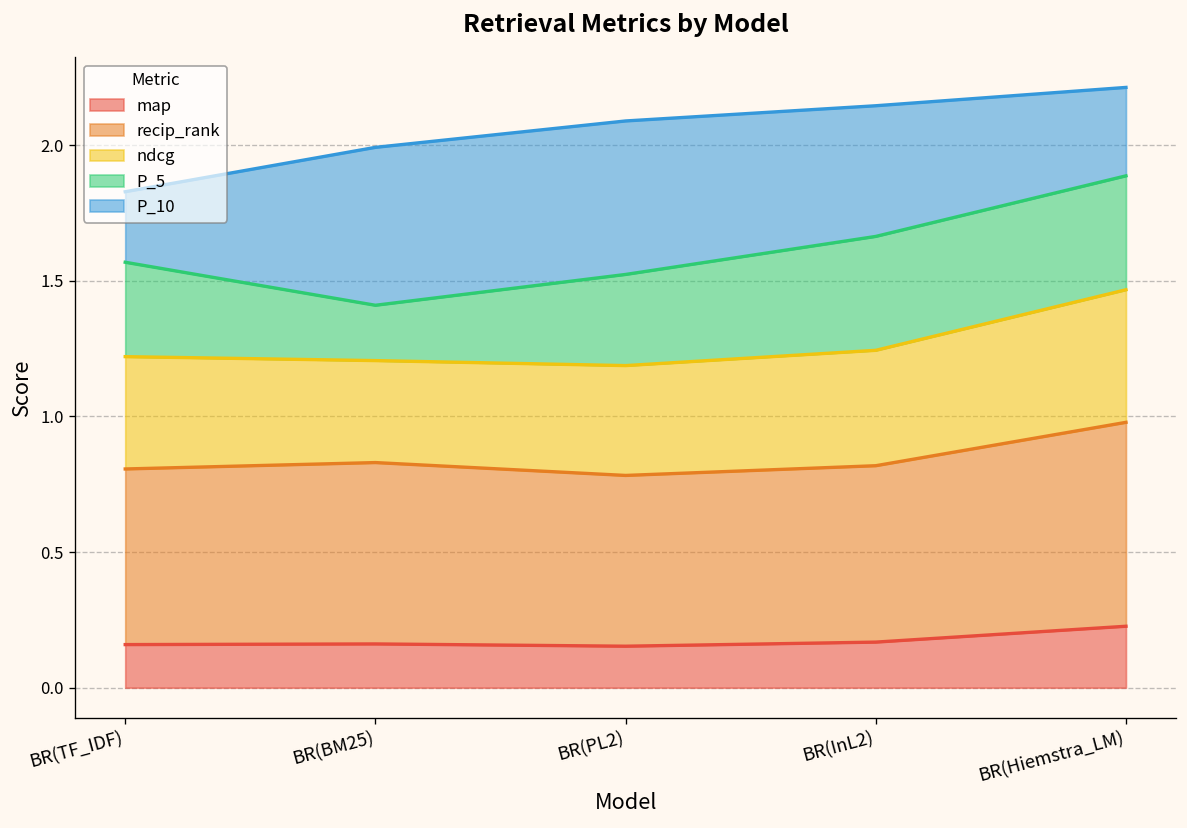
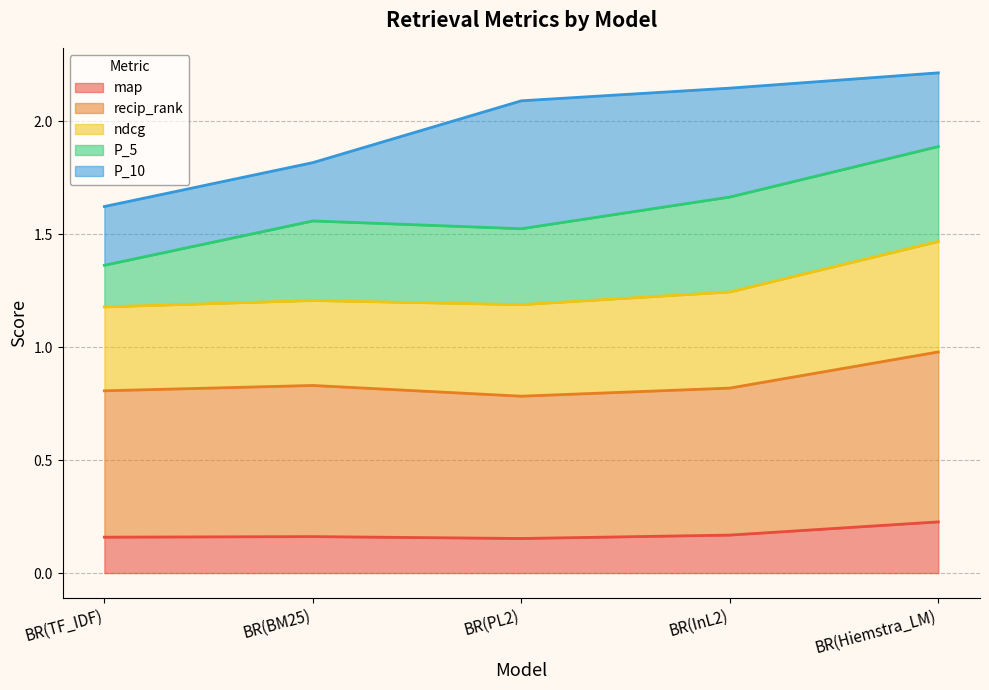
  {
    "ndcg": {
-     "BR(TF_IDF)": 0.41,
+     "BR(TF_IDF)": 0.37,
      "BR(BM25)": 0.38,
      "BR(PL2)": 0.40,
      "BR(InL2)": 0.43,
      "BR(Hiemstra_LM)": 0.49
    },
    "P_5": {
-     "BR(TF_IDF)": 0.35,
-     "BR(BM25)": 0.20,
+     "BR(TF_IDF)": 0.18,
+     "BR(BM25)": 0.35,
      "BR(PL2)": 0.34,
      "BR(InL2)": 0.42,
      "BR(Hiemstra_LM)": 0.42
    },
    "P_10": {
-     "BR(BM25)": 0.58,
+     "BR(BM25)": 0.26,
      "BR(PL2)": 0.57,
      "BR(InL2)": 0.48,
      "BR(Hiemstra_LM)": 0.33
    }
  }
